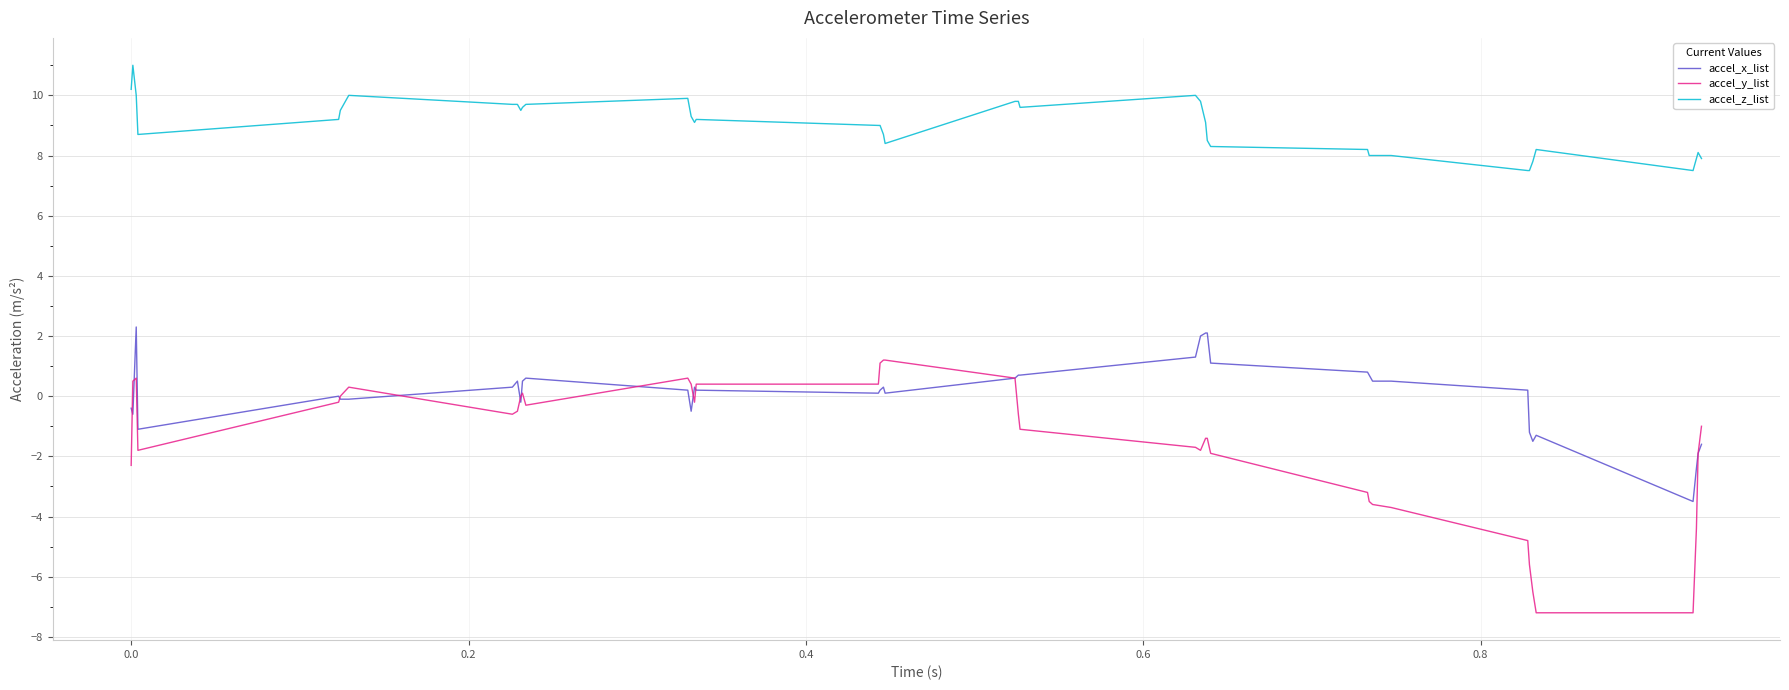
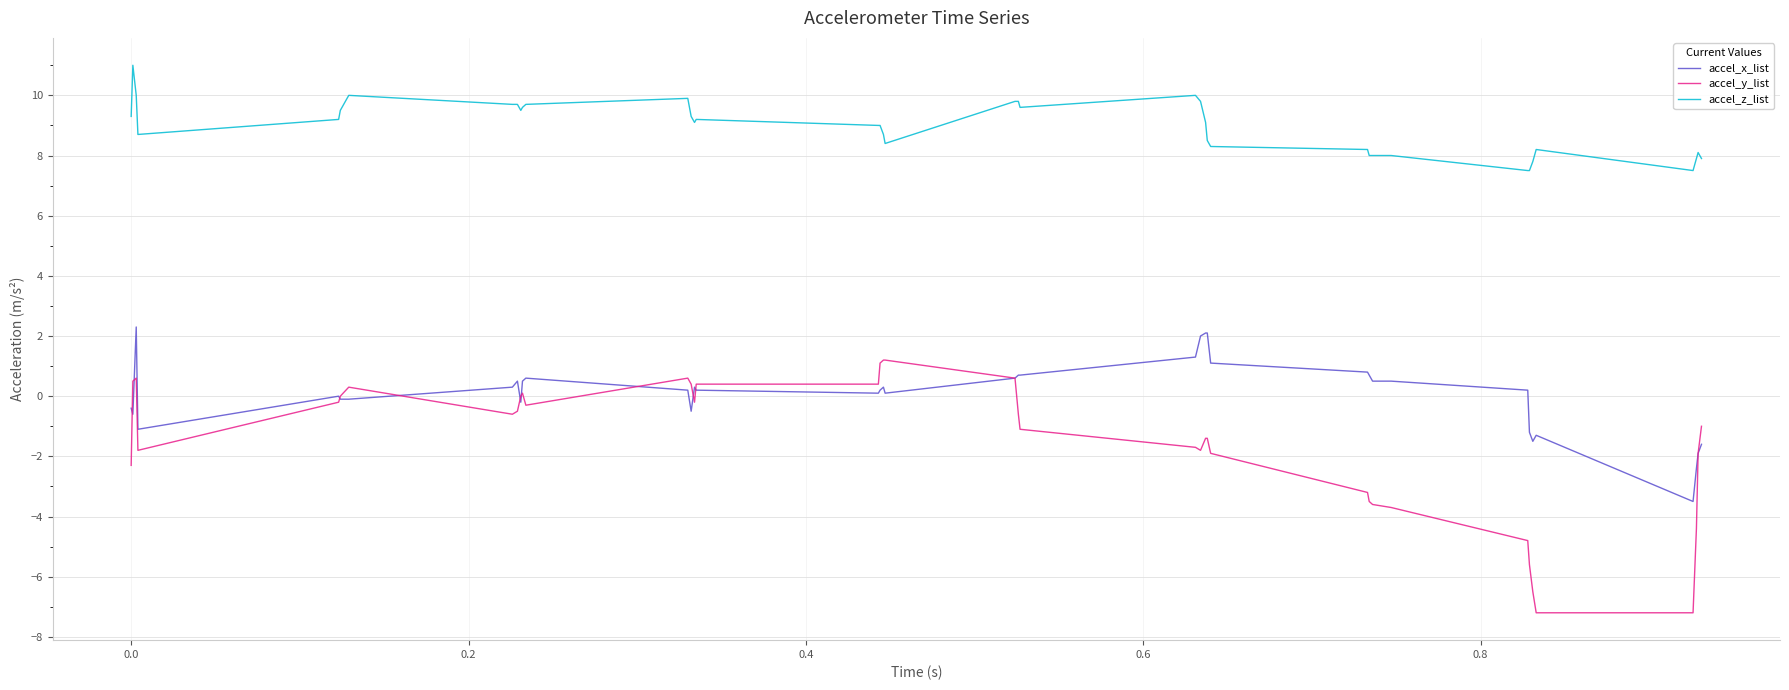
  {
    "accel_x_list": {
      "0.0": -0.4
    },
    "accel_y_list": {
      "0.0": -2.3
    },
    "accel_z_list": {
-     "0.0": 10.2
+     "0.0": 9.3
    }
  }
